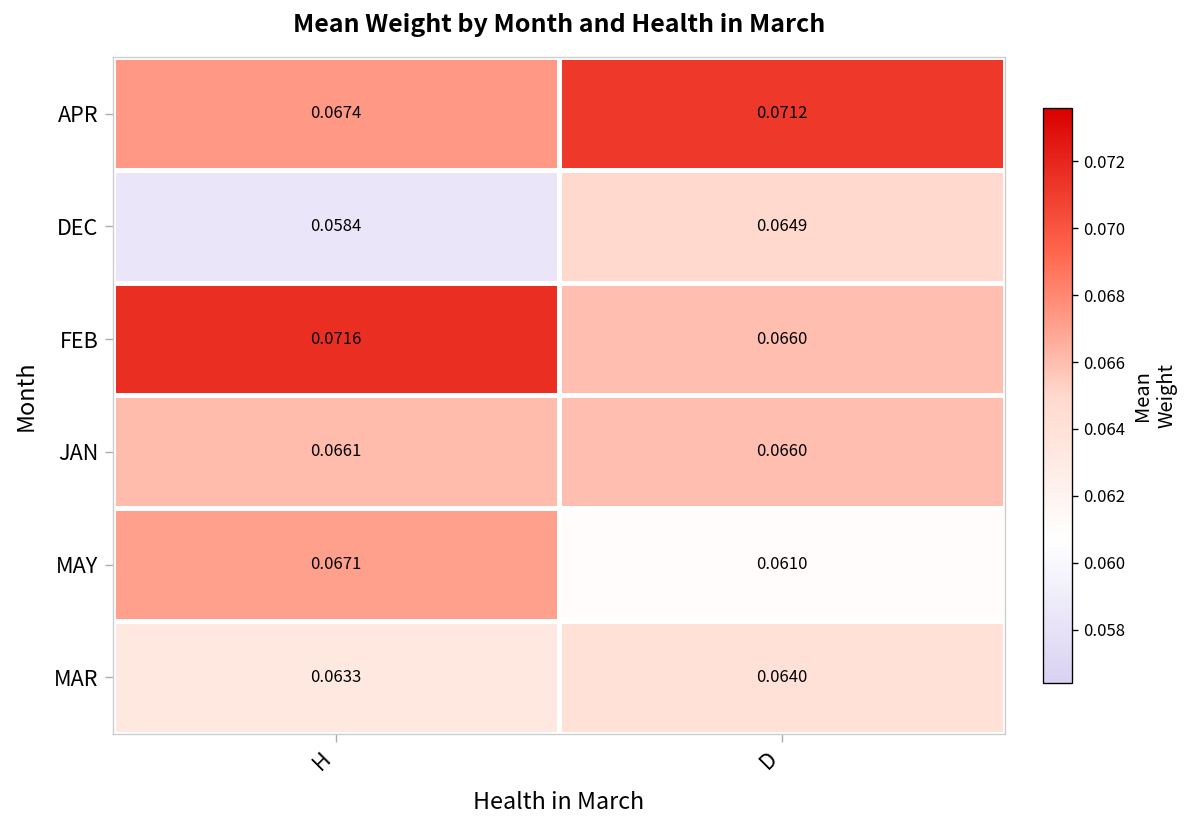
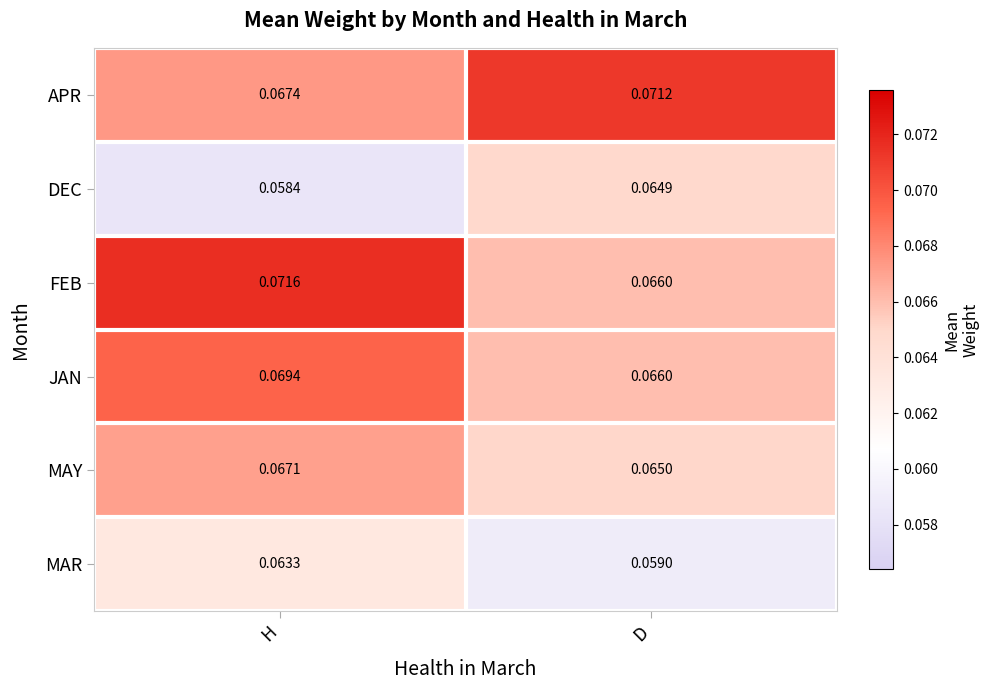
  {
    "APR": {
      "H": 0.0674,
      "D": 0.0712
    },
    "DEC": {
      "H": 0.0584,
      "D": 0.0649
    },
    "FEB": {
      "H": 0.0716,
      "D": 0.0660
    },
    "JAN": {
-     "H": 0.0661,
+     "H": 0.0694,
      "D": 0.0660
    },
    "MAY": {
      "H": 0.0671,
-     "D": 0.0610
+     "D": 0.0650
    },
    "MAR": {
      "H": 0.0633,
-     "D": 0.0640
+     "D": 0.0590
    }
  }
